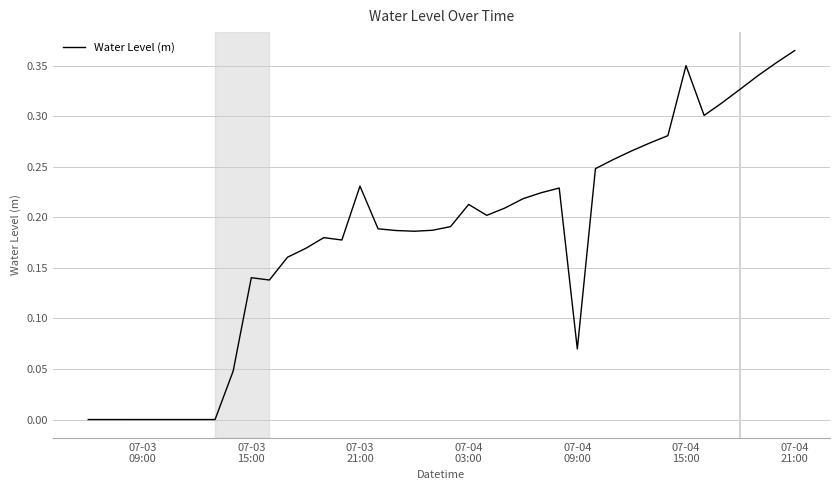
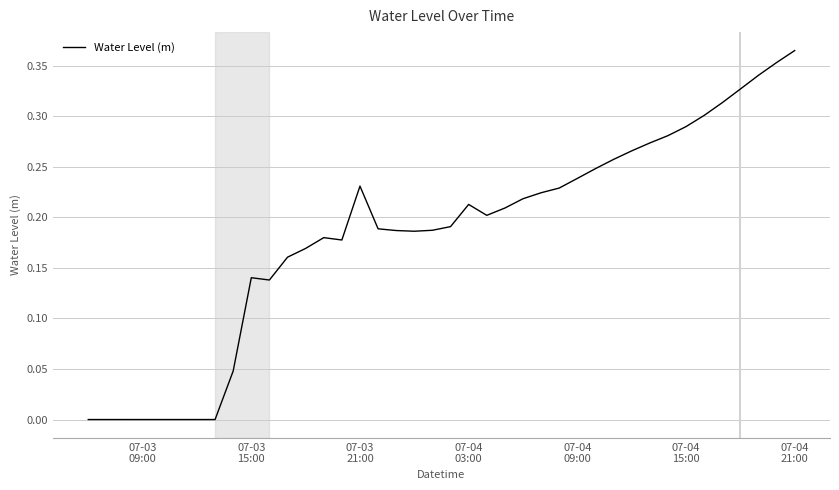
  {
    "07-03 09:00": 0.000,
    "07-03 15:00": 0.140,
    "07-03 21:00": 0.231,
    "07-04 03:00": 0.213,
-   "07-04 09:00": 0.070,
-   "07-04 15:00": 0.350,
+   "07-04 09:00": 0.239,
+   "07-04 15:00": 0.290,
    "07-04 21:00": 0.365
  }
